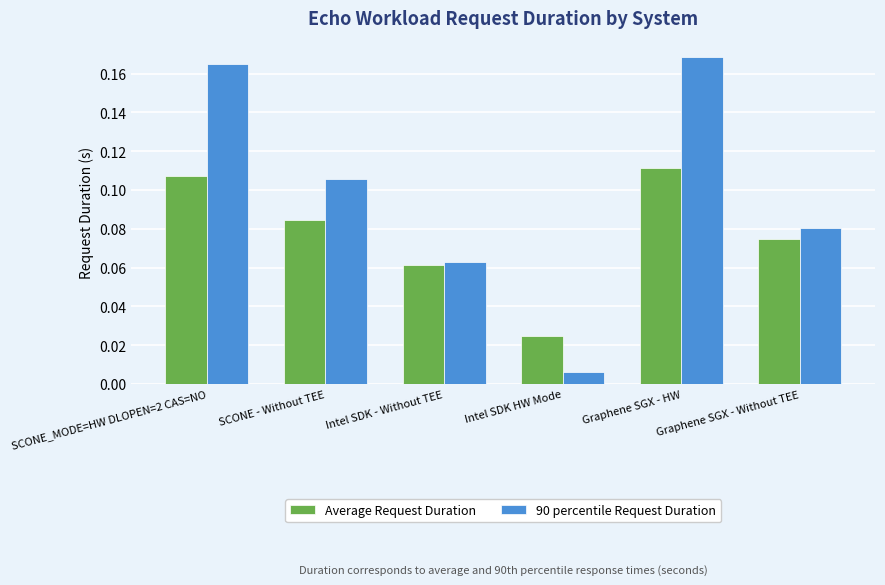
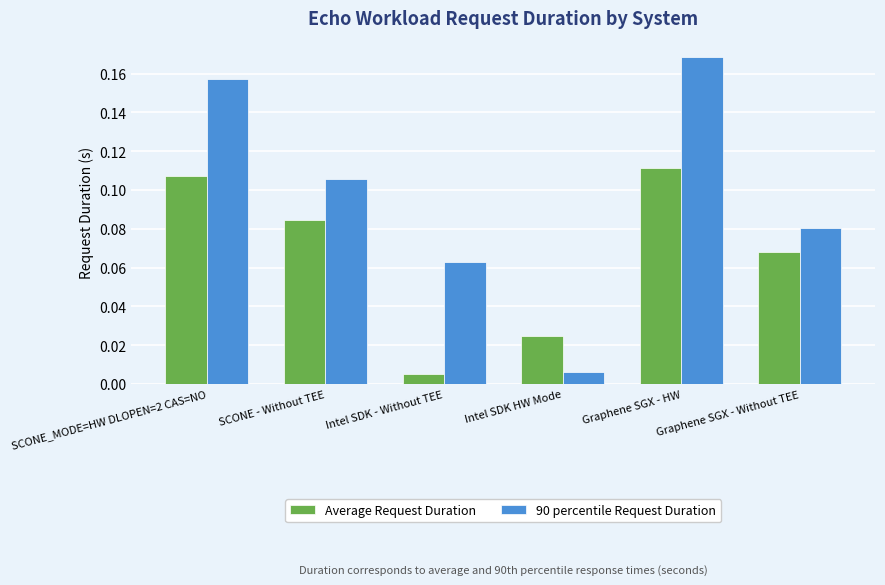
  {
    "Average Request Duration": {
      "SCONE_MODE=HW DLOPEN=2 CAS=NO": 0.107,
      "SCONE - Without TEE": 0.085,
-     "Intel SDK - Without TEE": 0.061,
+     "Intel SDK - Without TEE": 0.005,
      "Intel SDK HW Mode": 0.025,
      "Graphene SGX - HW": 0.111,
-     "Graphene SGX - Without TEE": 0.075
+     "Graphene SGX - Without TEE": 0.068
    },
    "90 percentile Request Duration": {
-     "SCONE_MODE=HW DLOPEN=2 CAS=NO": 0.165,
+     "SCONE_MODE=HW DLOPEN=2 CAS=NO": 0.157,
      "SCONE - Without TEE": 0.106,
      "Intel SDK - Without TEE": 0.063,
      "Intel SDK HW Mode": 0.006,
      "Graphene SGX - HW": 0.168,
      "Graphene SGX - Without TEE": 0.081
    }
  }
